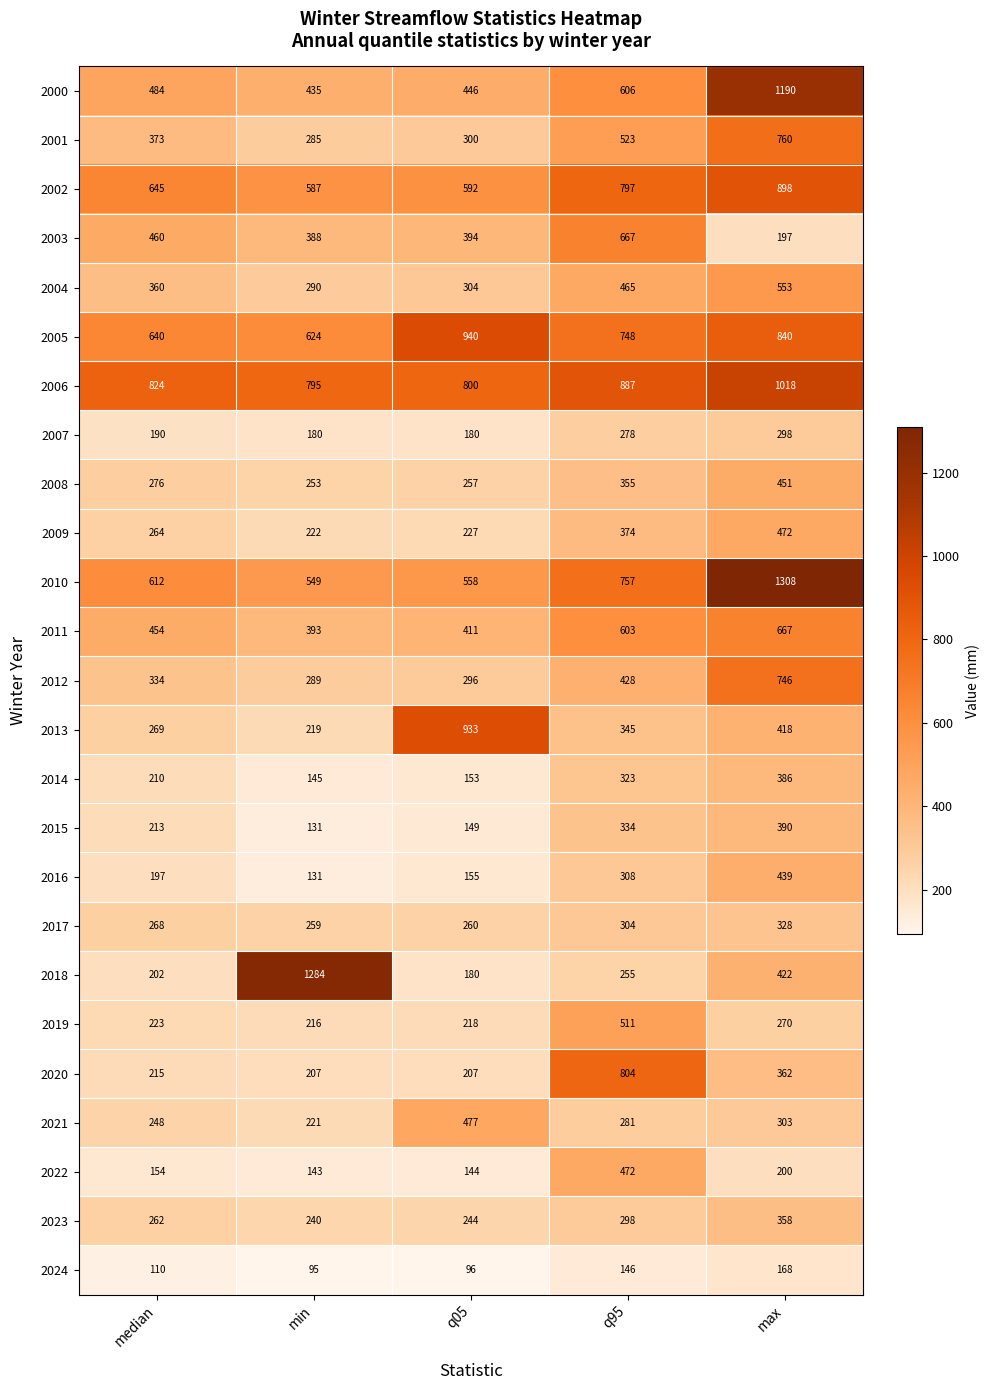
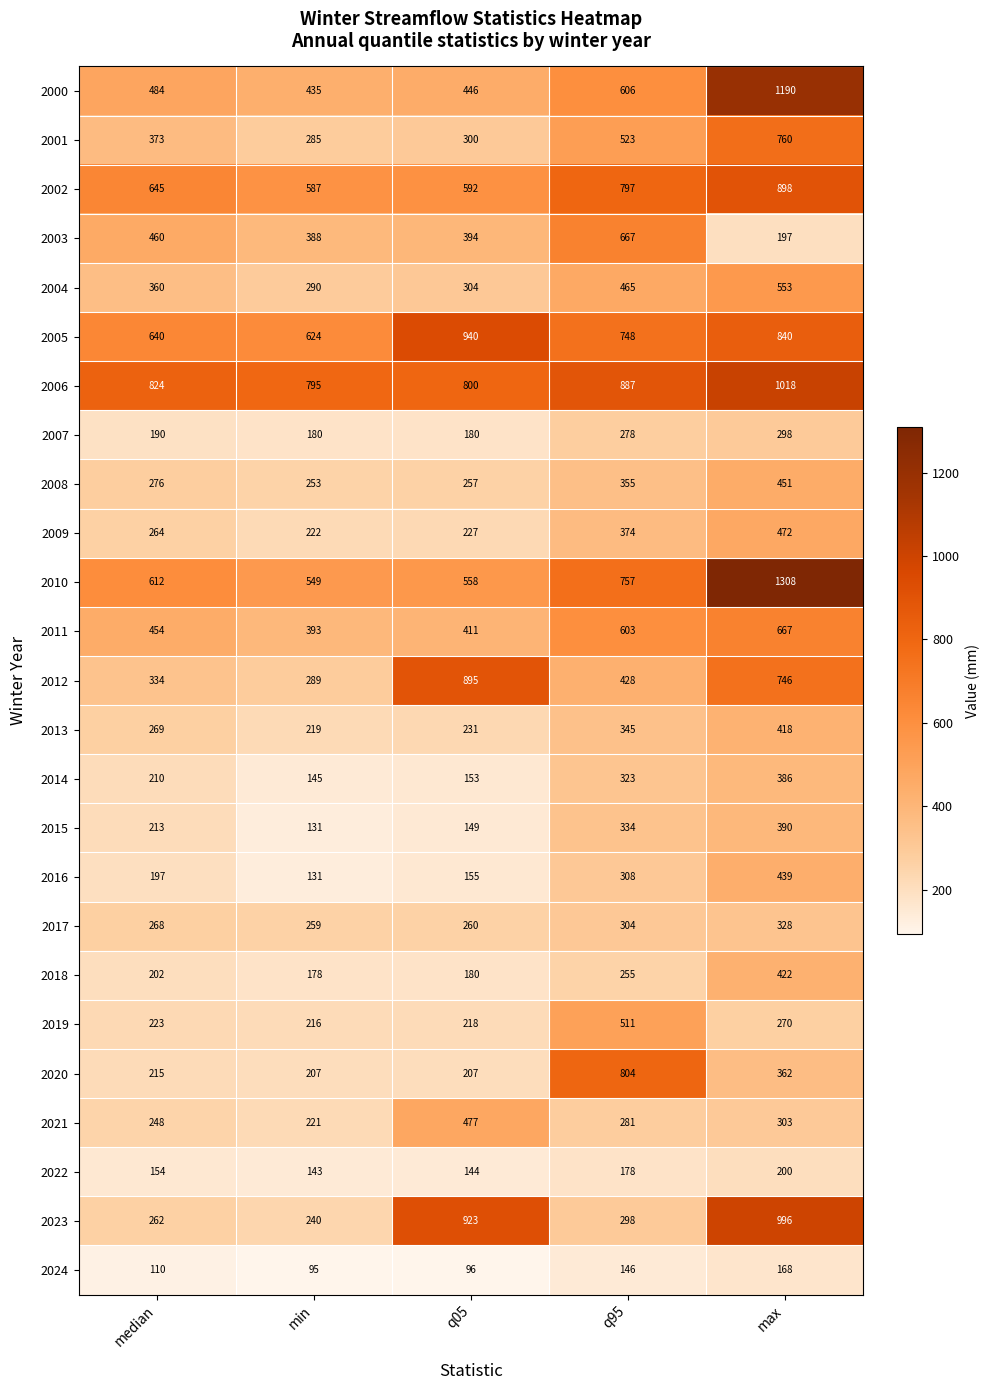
  {
    "2000": {
      "median": 484,
      "min": 435,
      "q05": 446,
      "q95": 606,
      "max": 1190
    },
    "2001": {
      "median": 373,
      "min": 285,
      "q05": 300,
      "q95": 523,
      "max": 760
    },
    "2002": {
      "median": 645,
      "min": 587,
      "q05": 592,
      "q95": 797,
      "max": 898
    },
    "2003": {
      "median": 460,
      "min": 388,
      "q05": 394,
      "q95": 667,
      "max": 197
    },
    "2004": {
      "median": 360,
      "min": 290,
      "q05": 304,
      "q95": 465,
      "max": 553
    },
    "2005": {
      "median": 640,
      "min": 624,
      "q05": 940,
      "q95": 748,
      "max": 840
    },
    "2006": {
      "median": 824,
      "min": 795,
      "q05": 800,
      "q95": 887,
      "max": 1018
    },
    "2007": {
      "median": 190,
      "min": 180,
      "q05": 180,
      "q95": 278,
      "max": 298
    },
    "2008": {
      "median": 276,
      "min": 253,
      "q05": 257,
      "q95": 355,
      "max": 451
    },
    "2009": {
      "median": 264,
      "min": 222,
      "q05": 227,
      "q95": 374,
      "max": 472
    },
    "2010": {
      "median": 612,
      "min": 549,
      "q05": 558,
      "q95": 757,
      "max": 1308
    },
    "2011": {
      "median": 454,
      "min": 393,
      "q05": 411,
      "q95": 603,
      "max": 667
    },
    "2012": {
      "median": 334,
      "min": 289,
-     "q05": 296,
+     "q05": 895,
      "q95": 428,
      "max": 746
    },
    "2013": {
      "median": 269,
      "min": 219,
-     "q05": 933,
+     "q05": 231,
      "q95": 345,
      "max": 418
    },
    "2014": {
      "median": 210,
      "min": 145,
      "q05": 153,
      "q95": 323,
      "max": 386
    },
    "2015": {
      "median": 213,
      "min": 131,
      "q05": 149,
      "q95": 334,
      "max": 390
    },
    "2016": {
      "median": 197,
      "min": 131,
      "q05": 155,
      "q95": 308,
      "max": 439
    },
    "2017": {
      "median": 268,
      "min": 259,
      "q05": 260,
      "q95": 304,
      "max": 328
    },
    "2018": {
      "median": 202,
-     "min": 1284,
+     "min": 178,
      "q05": 180,
      "q95": 255,
      "max": 422
    },
    "2019": {
      "median": 223,
      "min": 216,
      "q05": 218,
      "q95": 511,
      "max": 270
    },
    "2020": {
      "median": 215,
      "min": 207,
      "q05": 207,
      "q95": 804,
      "max": 362
    },
    "2021": {
      "median": 248,
      "min": 221,
      "q05": 477,
      "q95": 281,
      "max": 303
    },
    "2022": {
      "median": 154,
      "min": 143,
      "q05": 144,
-     "q95": 472,
+     "q95": 178,
      "max": 200
    },
    "2023": {
      "median": 262,
      "min": 240,
-     "q05": 244,
+     "q05": 923,
      "q95": 298,
-     "max": 358
+     "max": 996
    },
    "2024": {
      "median": 110,
      "min": 95,
      "q05": 96,
      "q95": 146,
      "max": 168
    }
  }
